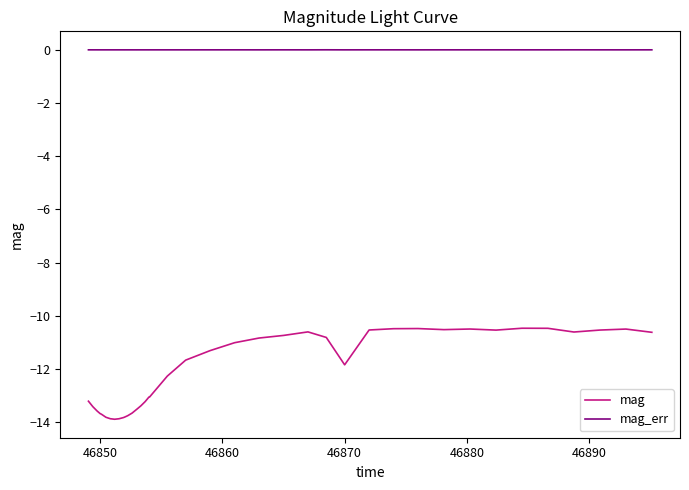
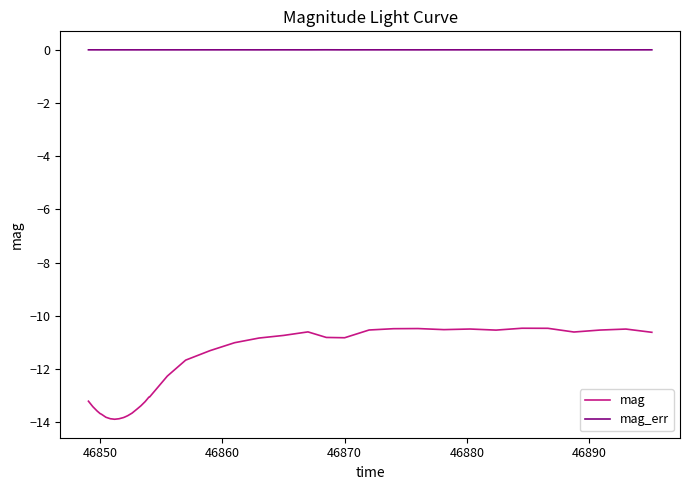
  {
    "mag": {
      "46850": -13.7,
-     "46870": -11.8
+     "46870": -10.8
    },
    "mag_err": {
      "46850": 0.0,
      "46870": 0.0
    }
  }
